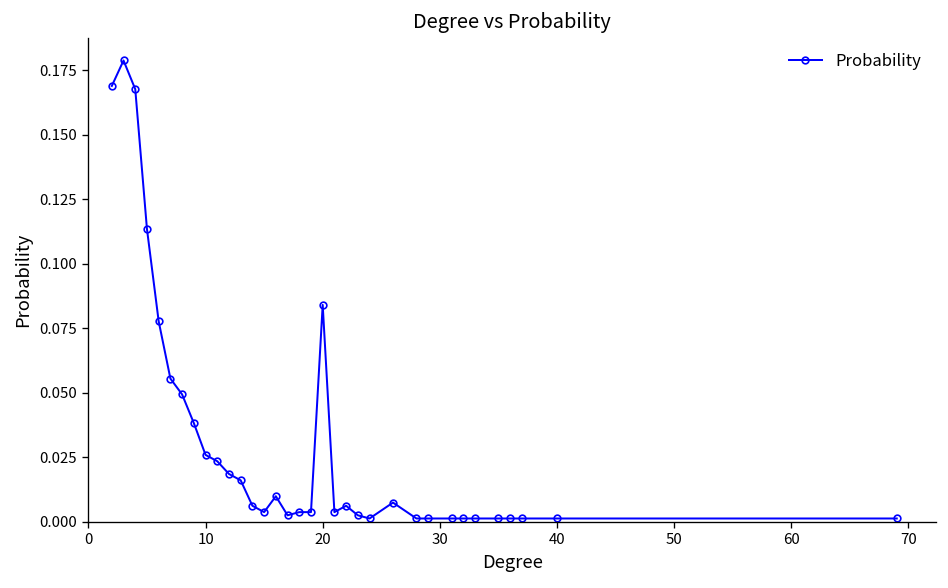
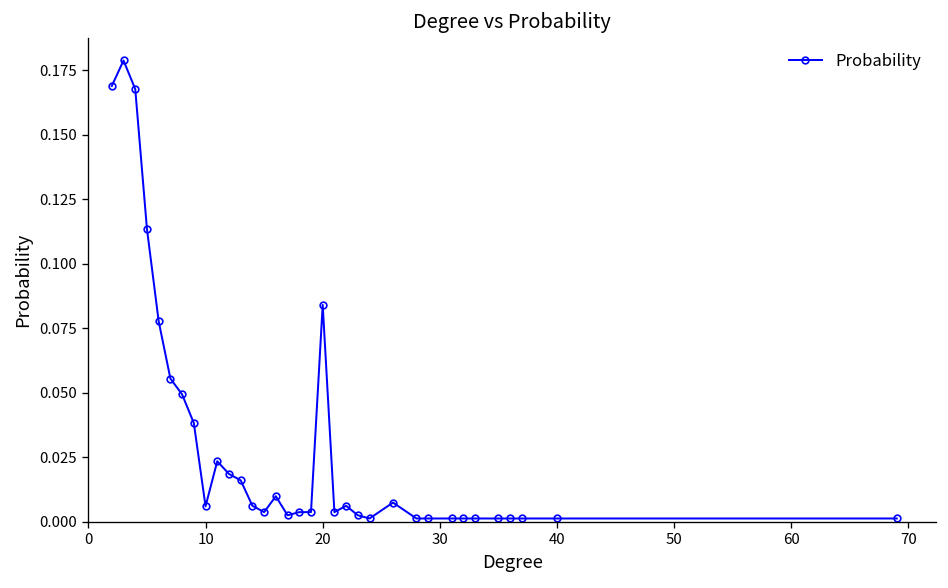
  {
-   "10": 0.026,
+   "10": 0.006,
    "20": 0.084,
    "40": 0.001
  }
